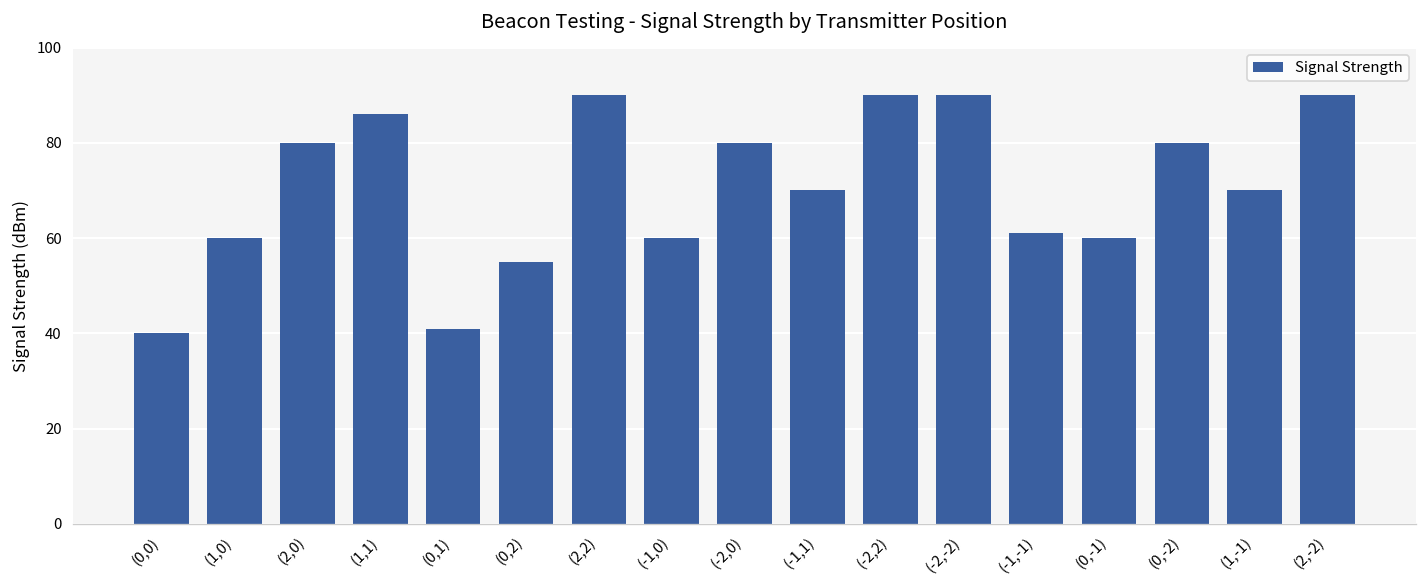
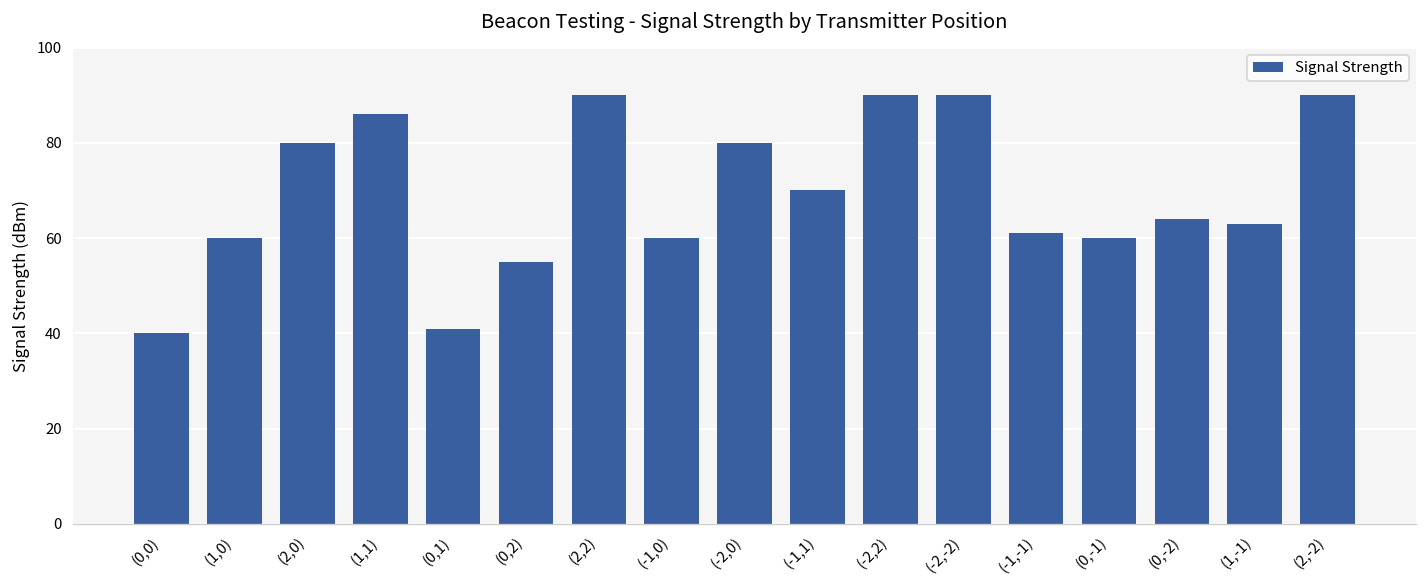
  {
    "(0,0)": 40,
    "(1,0)": 60,
    "(2,0)": 80,
    "(1,1)": 86,
    "(0,1)": 41,
    "(0,2)": 55,
    "(2,2)": 90,
    "(-1,0)": 60,
    "(-2,0)": 80,
    "(-1,1)": 70,
    "(-2,2)": 90,
    "(-2,-2)": 90,
    "(-1,-1)": 61,
    "(0,-1)": 60,
-   "(0,-2)": 80,
-   "(1,-1)": 70,
+   "(0,-2)": 64,
+   "(1,-1)": 63,
    "(2,-2)": 90
  }
